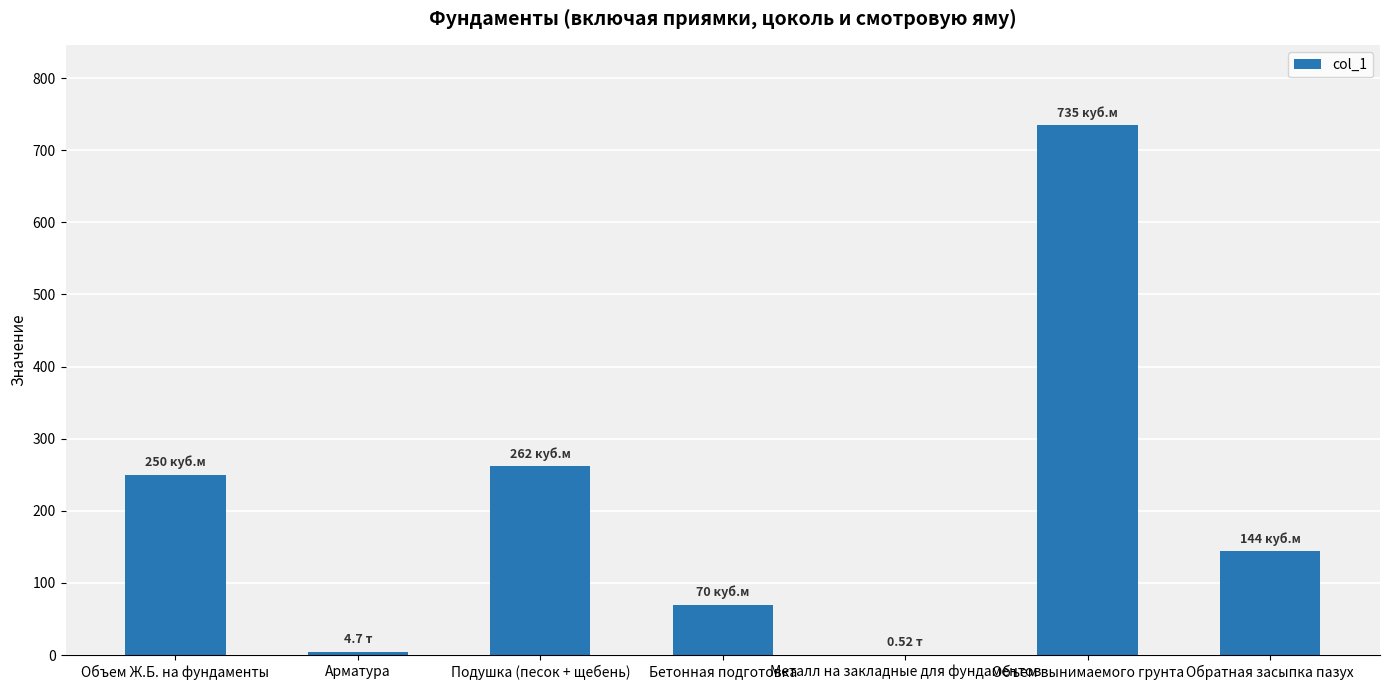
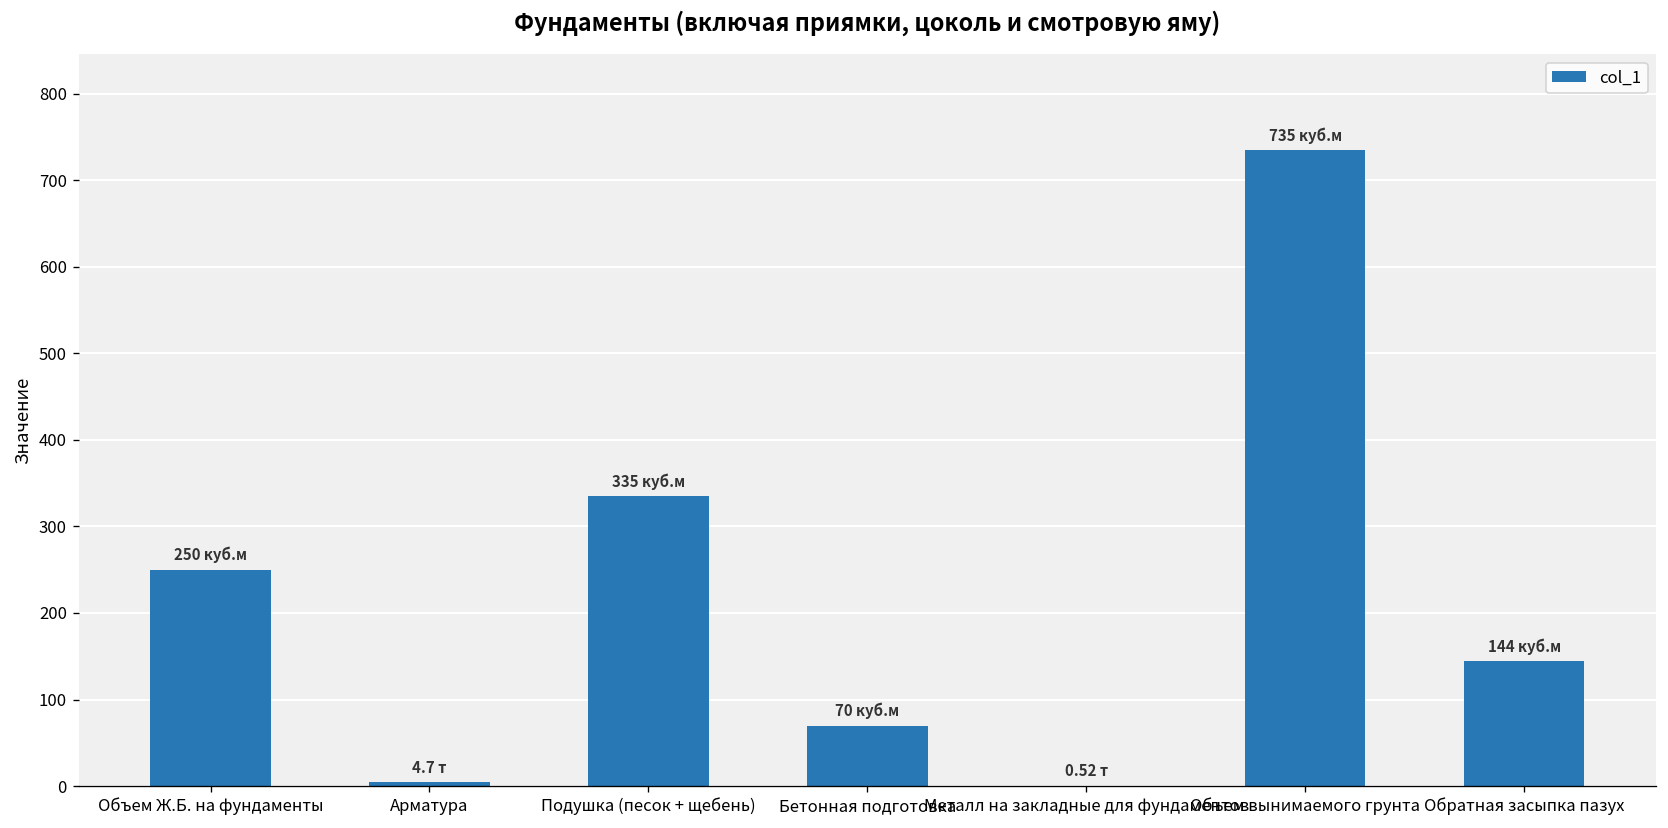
  {
    "Объем Ж.Б. на фундаменты": 250,
    "Арматура": 4.7,
-   "Подушка (песок + щебень)": 262,
+   "Подушка (песок + щебень)": 335,
    "Обратная засыпка пазух": 144
  }
